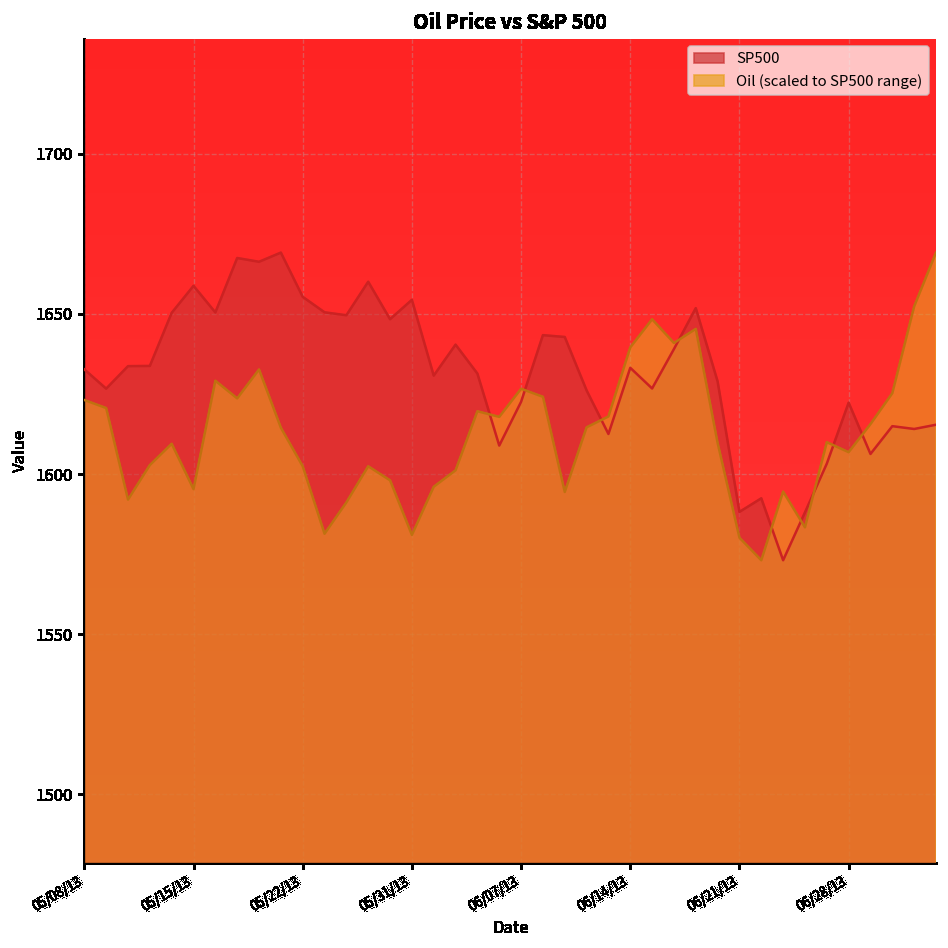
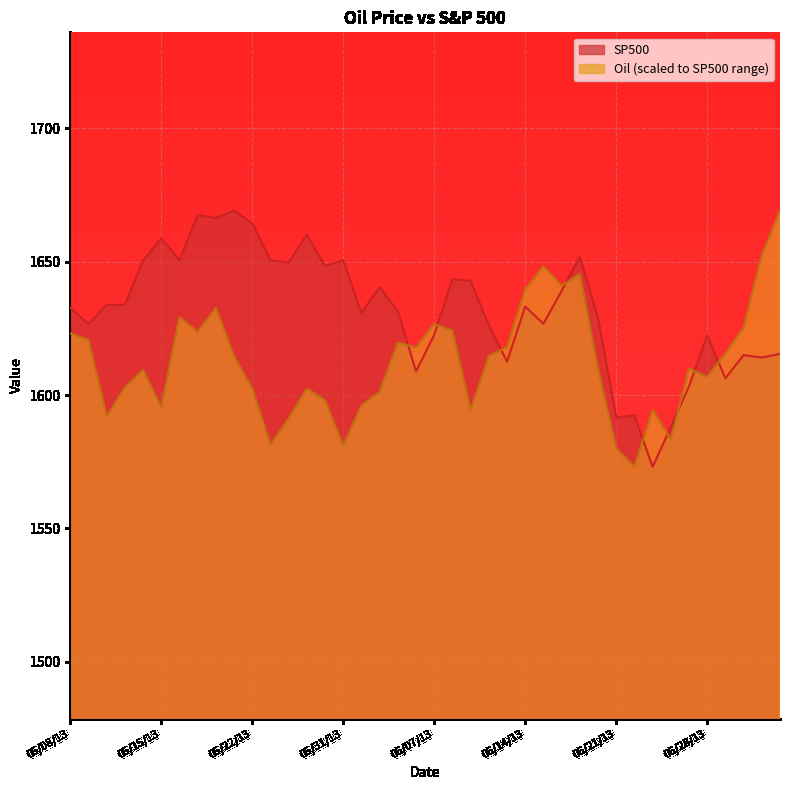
  {
    "SP500": {
      "05/08/13": 1633,
      "05/15/13": 1659,
-     "05/22/13": 1655,
-     "05/31/13": 1654,
+     "05/22/13": 1664,
+     "05/31/13": 1651,
      "06/07/13": 1623,
      "06/14/13": 1633,
-     "06/21/13": 1588,
+     "06/21/13": 1592,
      "06/28/13": 1622
    }
  }
